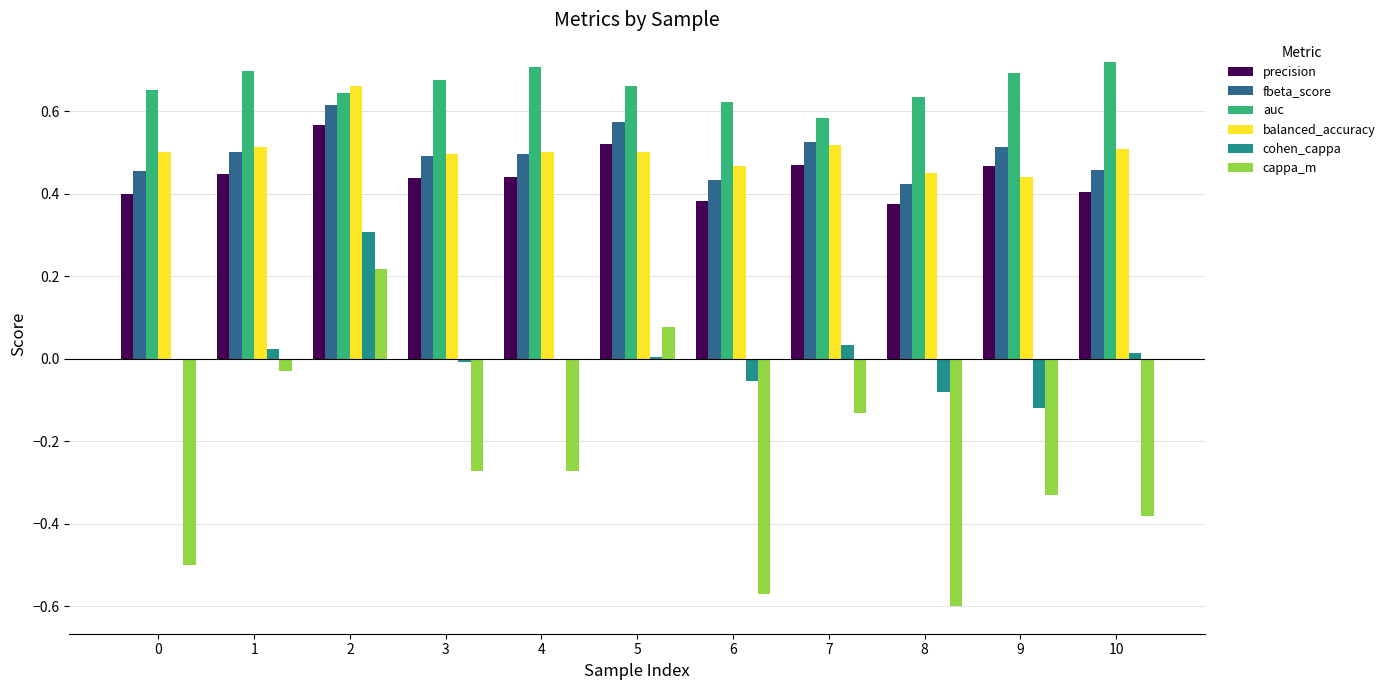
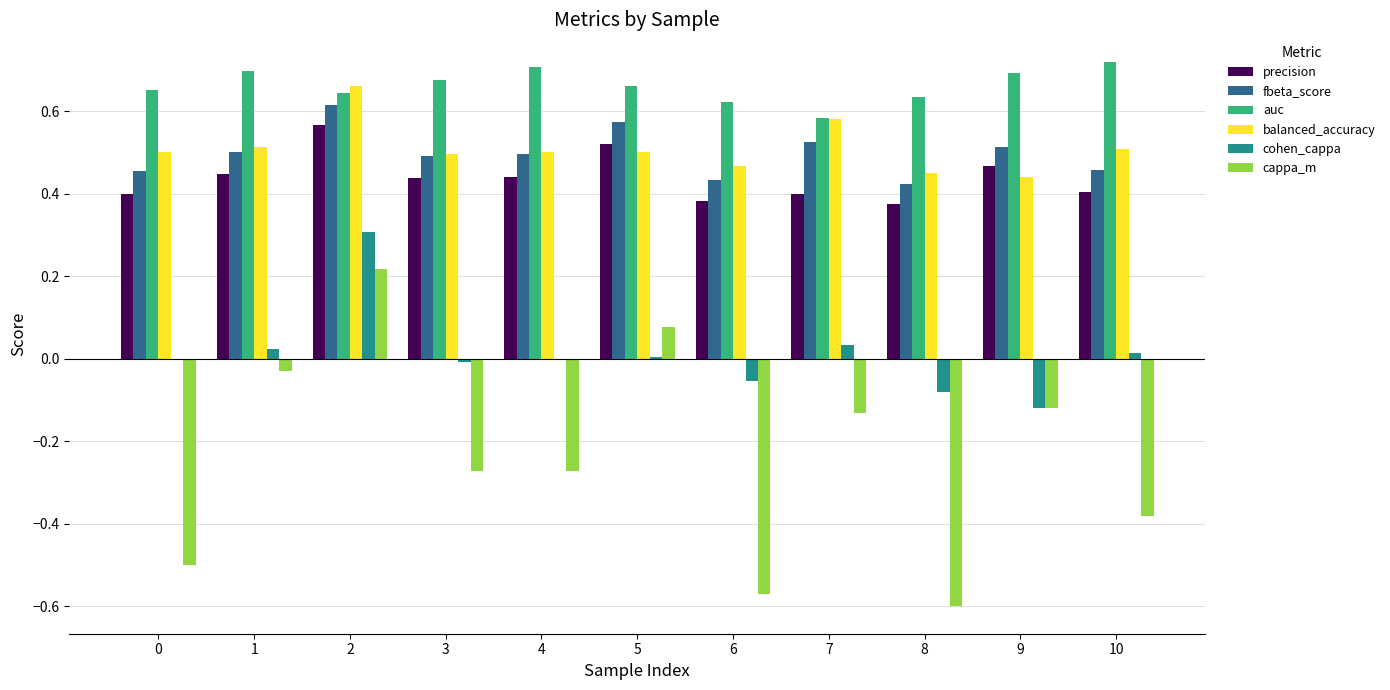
  {
    "precision": {
      "0": 0.40,
      "1": 0.45,
      "2": 0.57,
      "3": 0.44,
      "4": 0.44,
      "5": 0.52,
      "6": 0.38,
-     "7": 0.47,
+     "7": 0.40,
      "8": 0.38,
      "9": 0.47,
      "10": 0.40
    },
    "balanced_accuracy": {
      "0": 0.50,
      "1": 0.51,
      "2": 0.66,
      "3": 0.50,
      "4": 0.50,
      "5": 0.50,
      "6": 0.47,
-     "7": 0.52,
+     "7": 0.58,
      "8": 0.45,
      "9": 0.44,
      "10": 0.51
    },
    "cappa_m": {
      "0": -0.50,
      "1": -0.03,
      "2": 0.22,
      "3": -0.27,
      "4": -0.27,
      "5": 0.08,
      "6": -0.57,
      "7": -0.13,
      "8": -0.60,
-     "9": -0.33,
+     "9": -0.12,
      "10": -0.38
    }
  }
